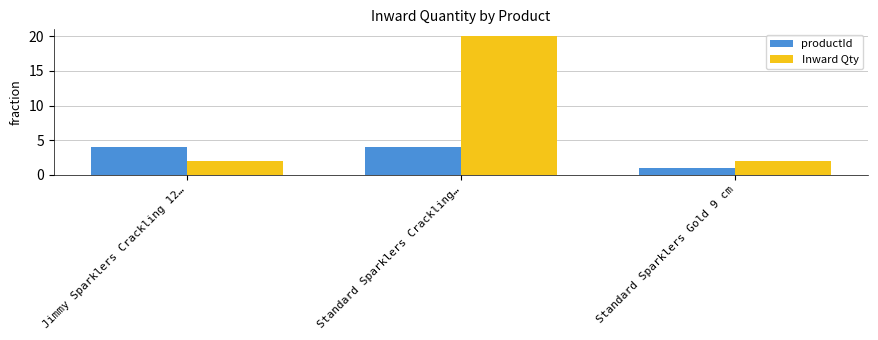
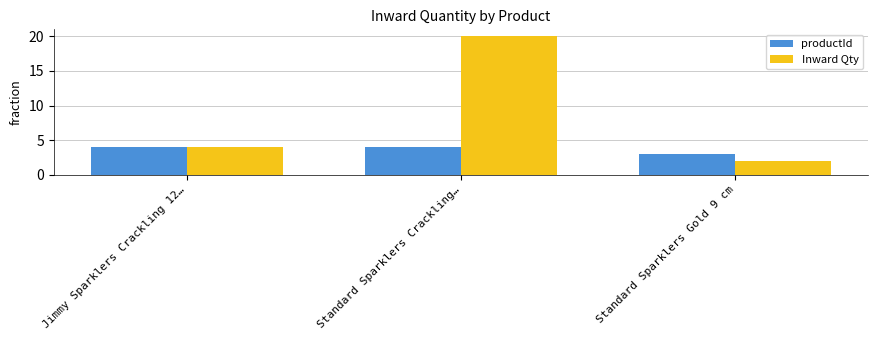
  {
    "productId": {
      "Jimmy Sparklers Crackling 12…": 4,
      "Standard Sparklers Crackling…": 4,
-     "Standard Sparklers Gold 9 cm": 1
+     "Standard Sparklers Gold 9 cm": 3
    },
    "Inward Qty": {
-     "Jimmy Sparklers Crackling 12…": 2,
+     "Jimmy Sparklers Crackling 12…": 4,
      "Standard Sparklers Crackling…": 20,
      "Standard Sparklers Gold 9 cm": 2
    }
  }
